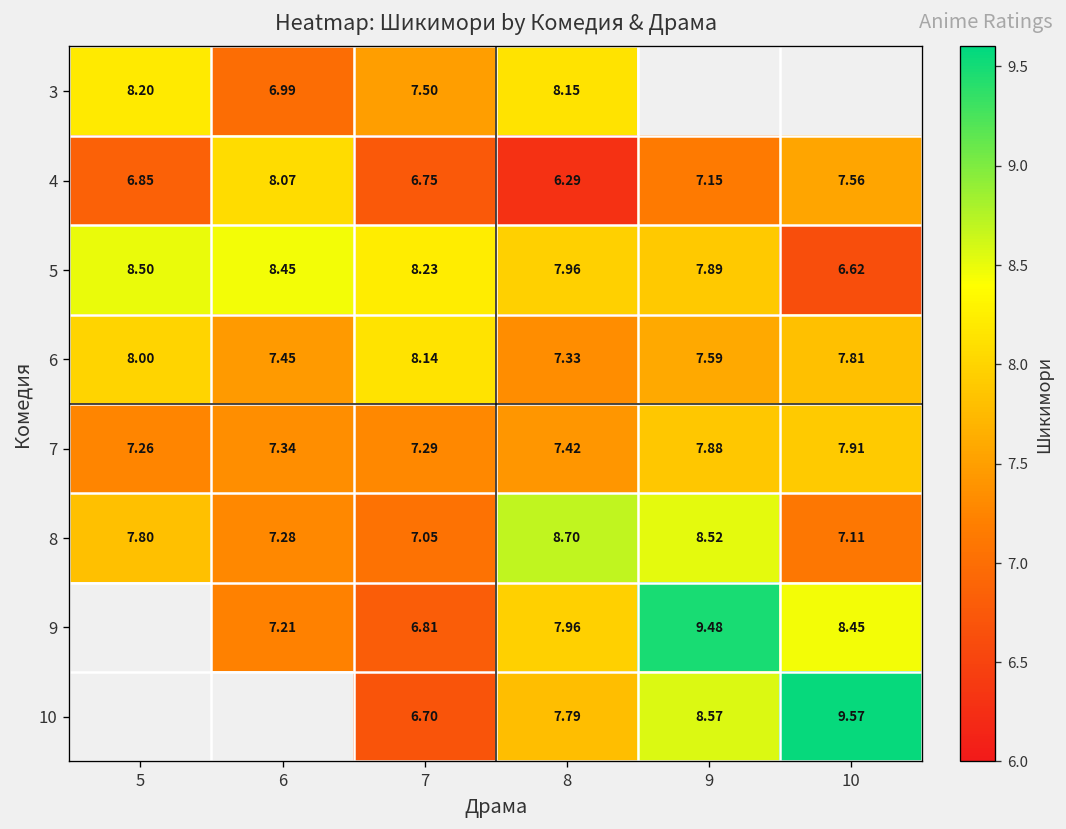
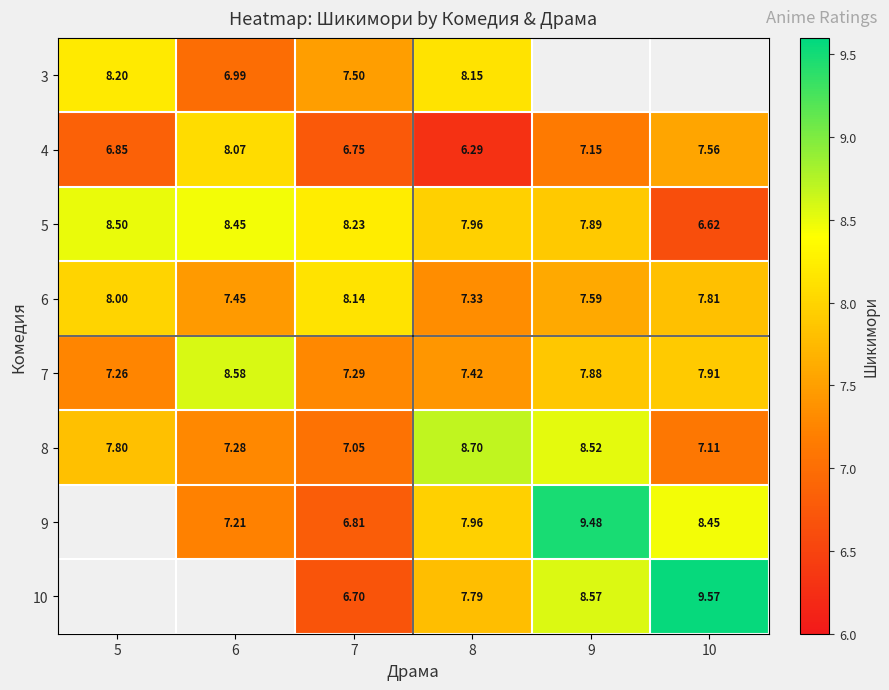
  {
    "3": {
      "5": 8.20,
      "6": 6.99,
      "7": 7.50,
      "8": 8.15
    },
    "4": {
      "5": 6.85,
      "6": 8.07,
      "7": 6.75,
      "8": 6.29,
      "9": 7.15,
      "10": 7.56
    },
    "5": {
      "5": 8.50,
      "6": 8.45,
      "7": 8.23,
      "8": 7.96,
      "9": 7.89,
      "10": 6.62
    },
    "6": {
      "5": 8.00,
      "6": 7.45,
      "7": 8.14,
      "8": 7.33,
      "9": 7.59,
      "10": 7.81
    },
    "7": {
      "5": 7.26,
-     "6": 7.34,
+     "6": 8.58,
      "7": 7.29,
      "8": 7.42,
      "9": 7.88,
      "10": 7.91
    },
    "8": {
      "5": 7.80,
      "6": 7.28,
      "7": 7.05,
      "8": 8.70,
      "9": 8.52,
      "10": 7.11
    },
    "9": {
      "6": 7.21,
      "7": 6.81,
      "8": 7.96,
      "9": 9.48,
      "10": 8.45
    },
    "10": {
      "7": 6.70,
      "8": 7.79,
      "9": 8.57,
      "10": 9.57
    }
  }
